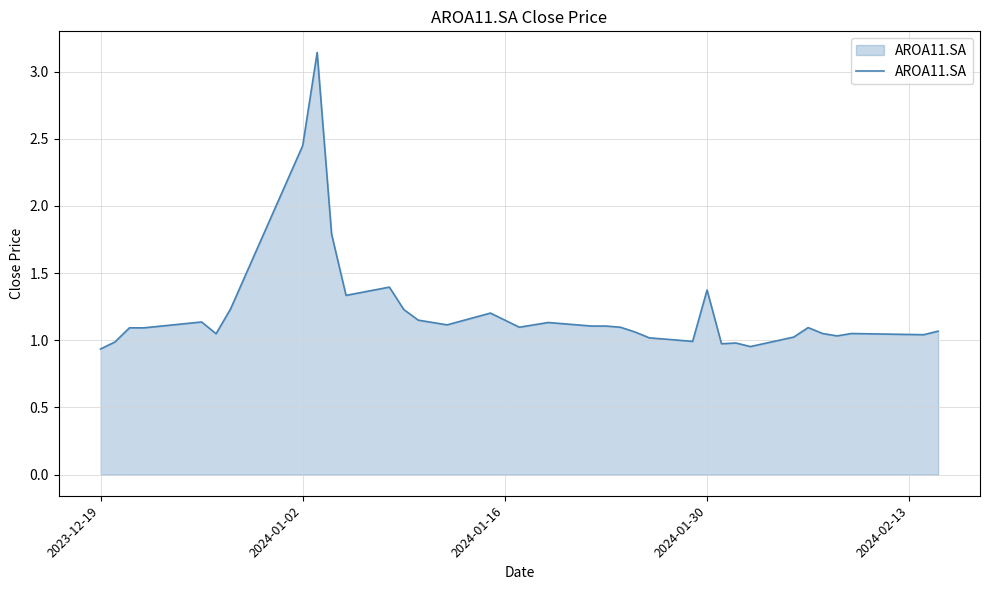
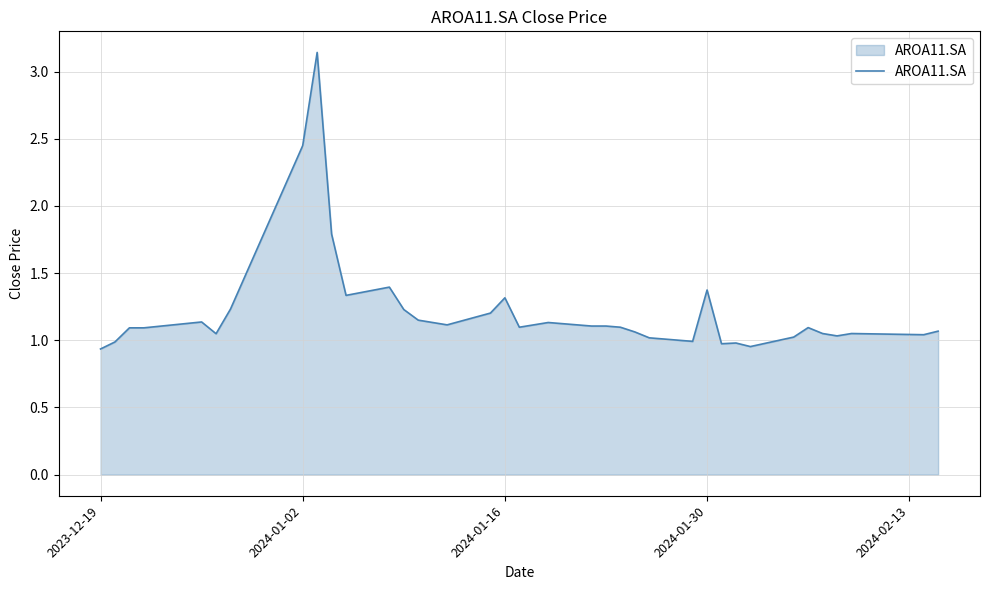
  {
    "2023-12-19": 0.94,
    "2024-01-02": 2.45,
-   "2024-01-16": 1.15,
+   "2024-01-16": 1.32,
    "2024-01-30": 1.37
  }
